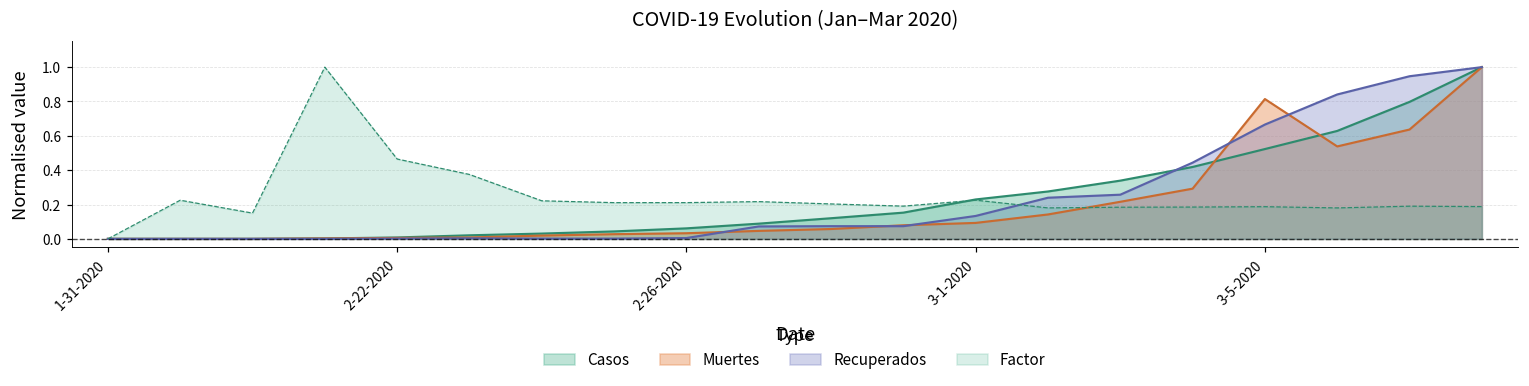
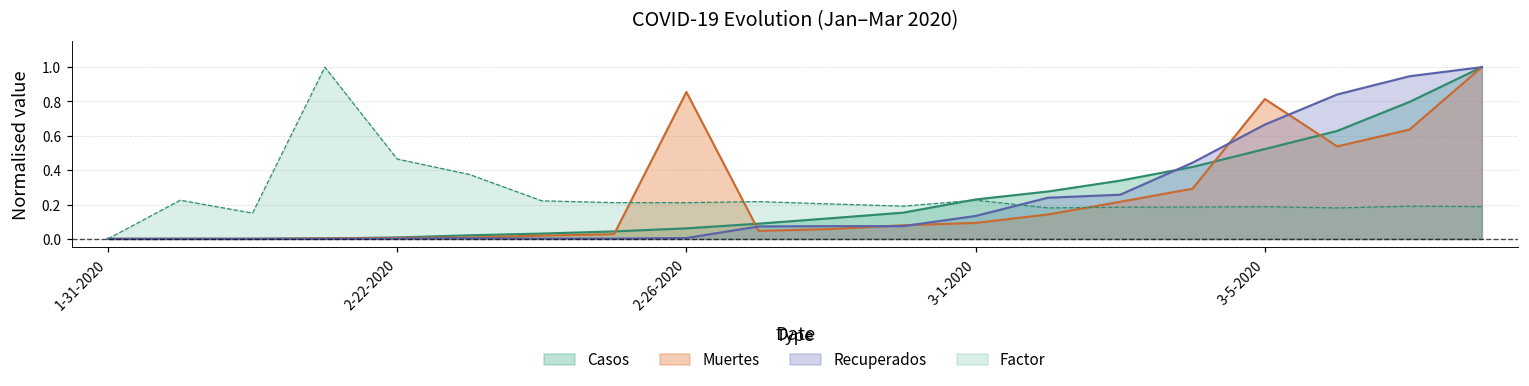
  {
    "Muertes": {
-     "2-26-2020": 0.03,
+     "2-26-2020": 0.86,
      "3-1-2020": 0.09,
      "3-5-2020": 0.81
    }
  }
